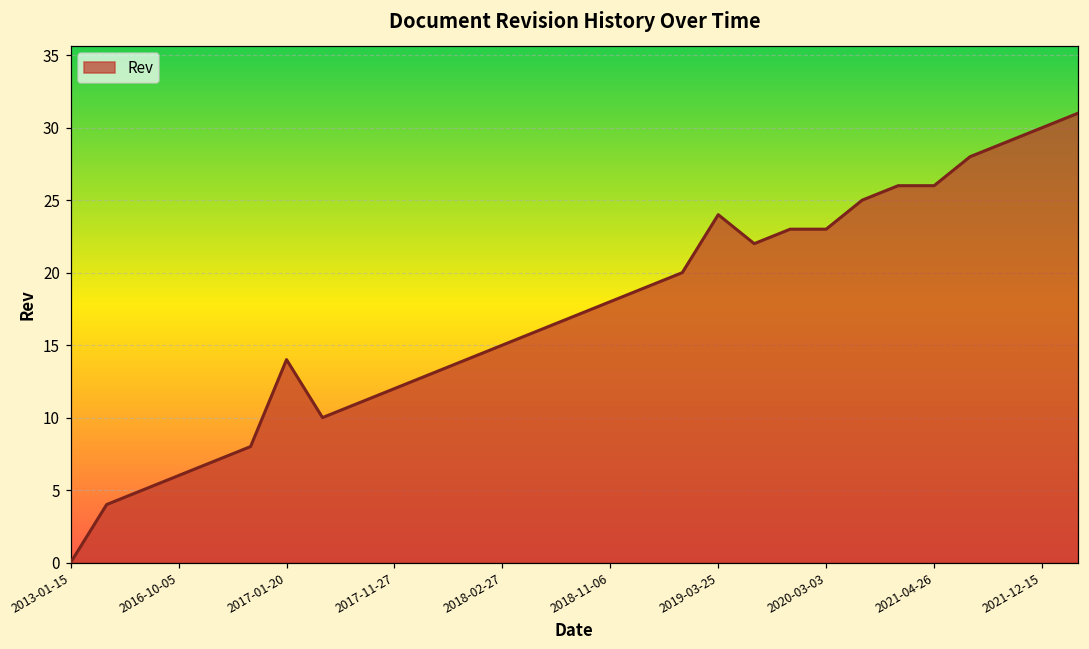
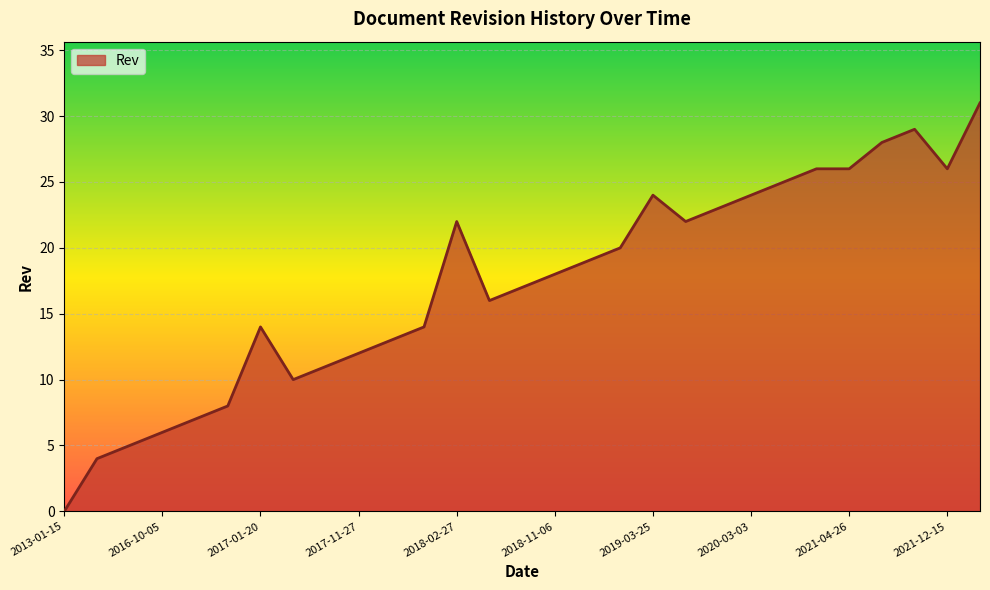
  {
    "2013-01-15": 0,
    "2016-10-05": 6,
    "2017-01-20": 14,
    "2017-11-27": 12,
-   "2018-02-27": 15,
+   "2018-02-27": 22,
    "2018-11-06": 18,
    "2019-03-25": 24,
-   "2020-03-03": 23,
+   "2020-03-03": 24,
    "2021-04-26": 26,
-   "2021-12-15": 30
+   "2021-12-15": 26
  }
